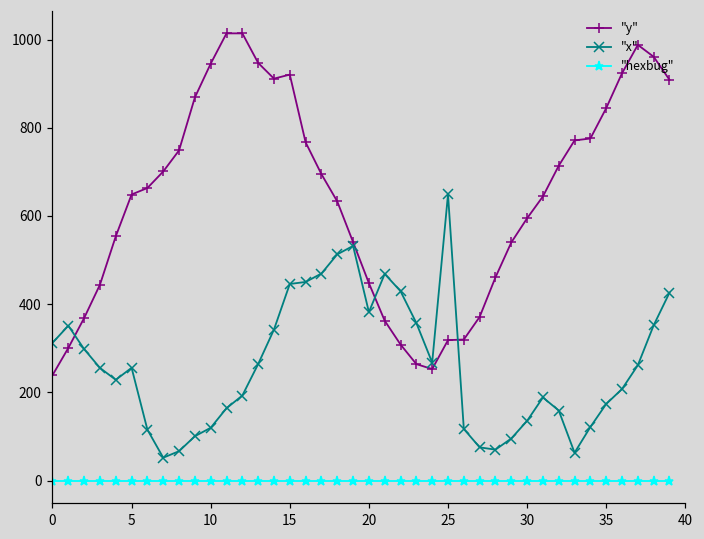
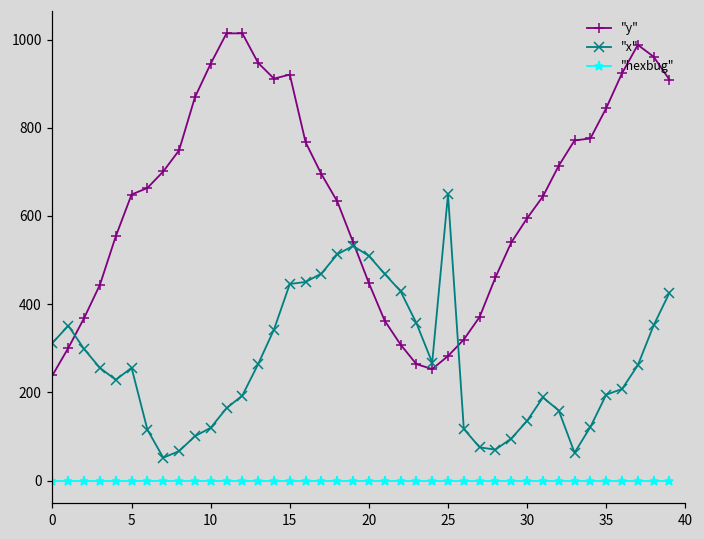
  {
    "\"y\"": {
      "0": 240,
      "5": 650,
      "10": 950,
      "15": 920,
      "20": 450,
-     "25": 320,
+     "25": 280,
      "30": 590,
      "35": 840
    },
    "\"x\"": {
      "0": 310,
      "5": 260,
      "10": 120,
      "15": 450,
-     "20": 380,
+     "20": 510,
      "25": 650,
      "30": 140,
-     "35": 170
+     "35": 190
    },
    "\"hexbug\"": {
      "0": 0,
      "5": 0,
      "10": 0,
      "15": 0,
      "20": 0,
      "25": 0,
      "30": 0,
      "35": 0
    }
  }
